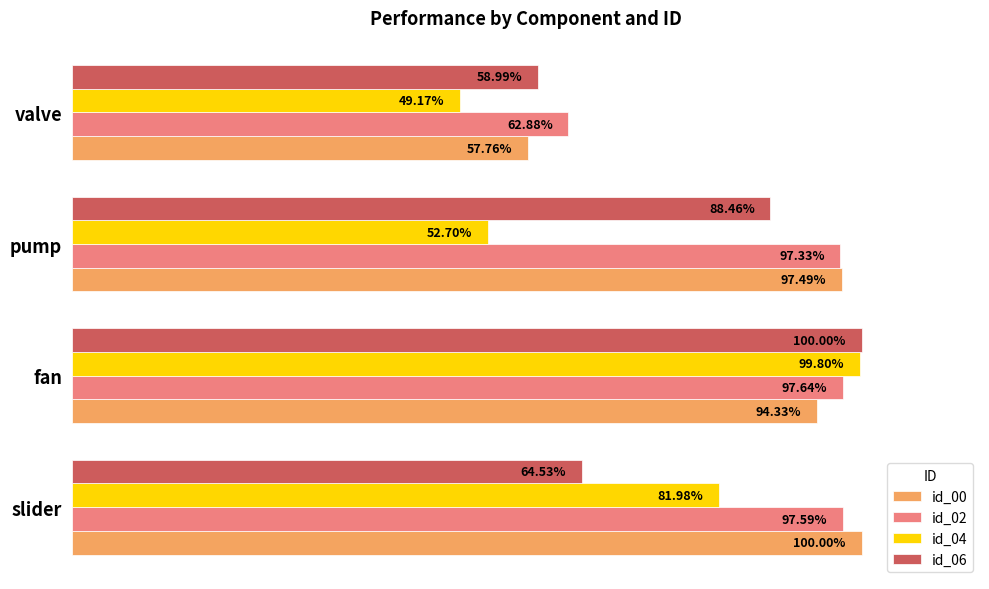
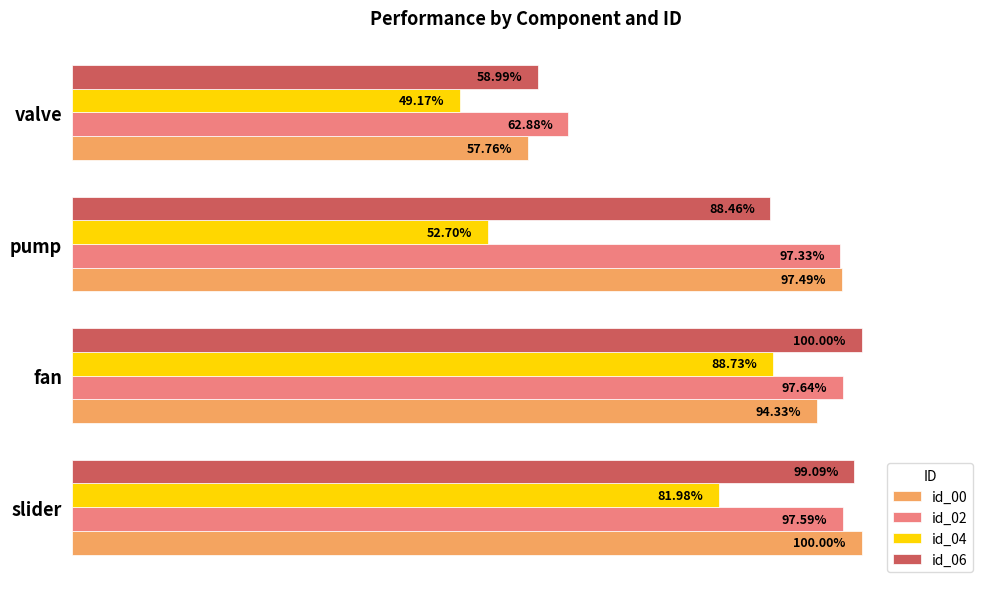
  {
    "id_04": {
      "valve": "49.17%",
      "pump": "52.70%",
-     "fan": "99.80%",
+     "fan": "88.73%",
      "slider": "81.98%"
    },
    "id_06": {
      "valve": "58.99%",
      "pump": "88.46%",
      "fan": "100.00%",
-     "slider": "64.53%"
+     "slider": "99.09%"
    }
  }
